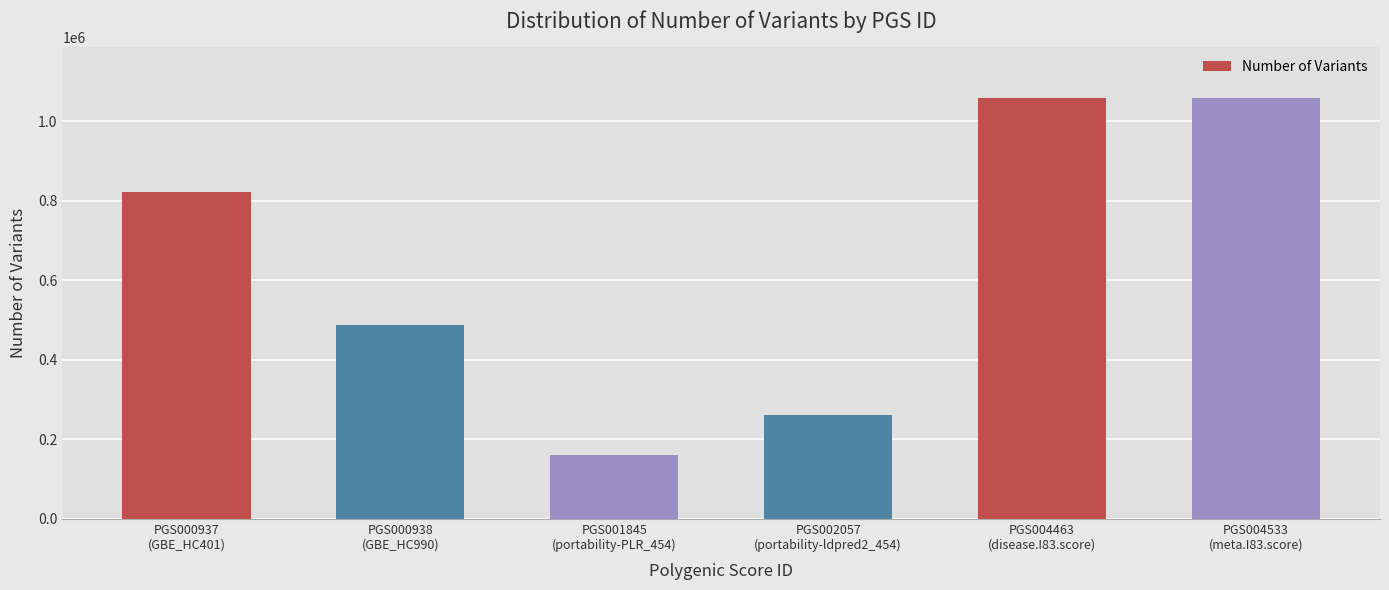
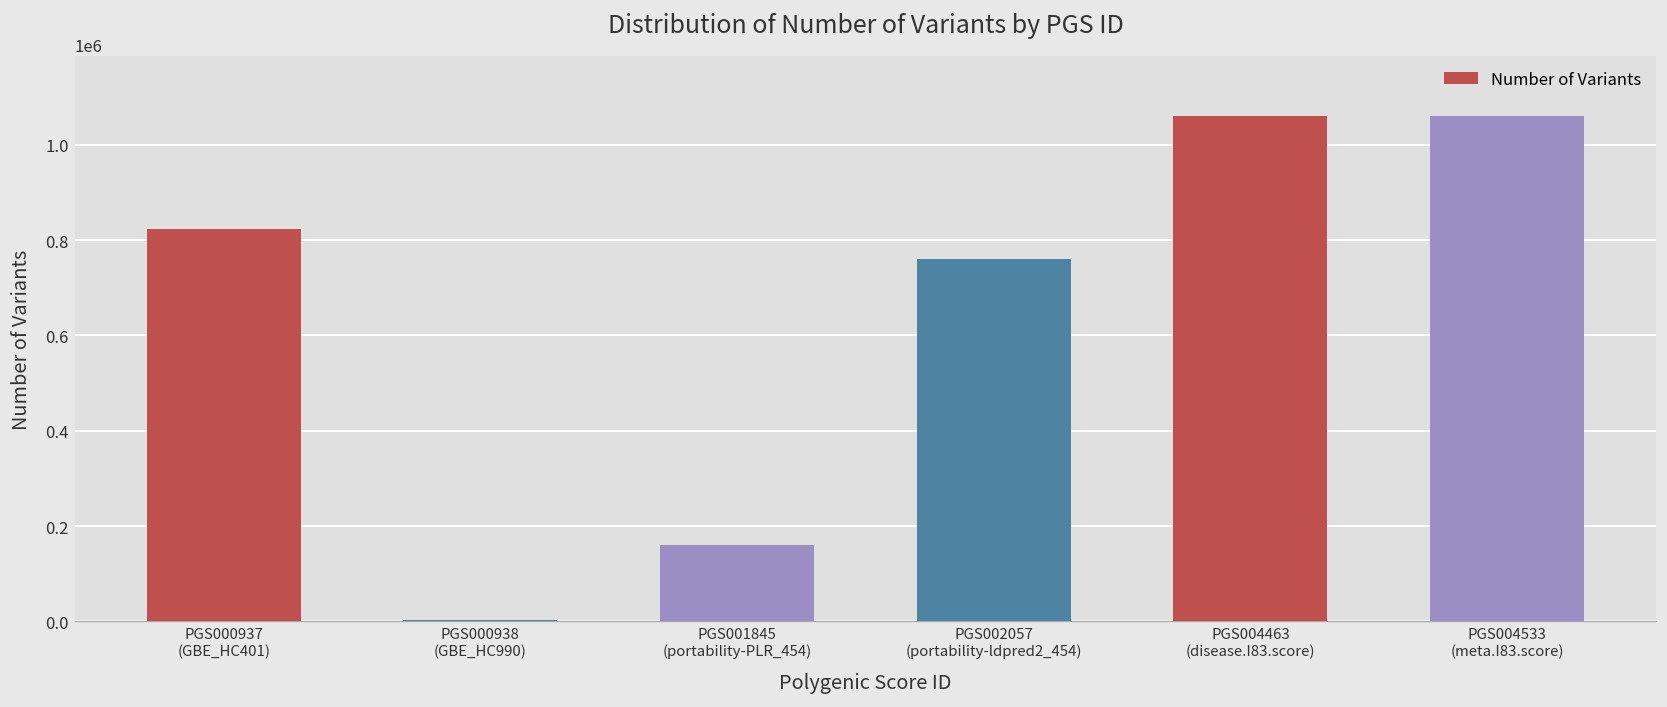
  {
    "PGS000937 (GBE_HC401)": 820000,
-   "PGS000938 (GBE_HC990)": 490000,
+   "PGS000938 (GBE_HC990)": 0,
    "PGS001845 (portability-PLR_454)": 160000,
-   "PGS002057 (portability-ldpred2_454)": 260000,
+   "PGS002057 (portability-ldpred2_454)": 760000,
    "PGS004463 (disease.I83.score)": 1060000,
    "PGS004533 (meta.I83.score)": 1060000
  }
